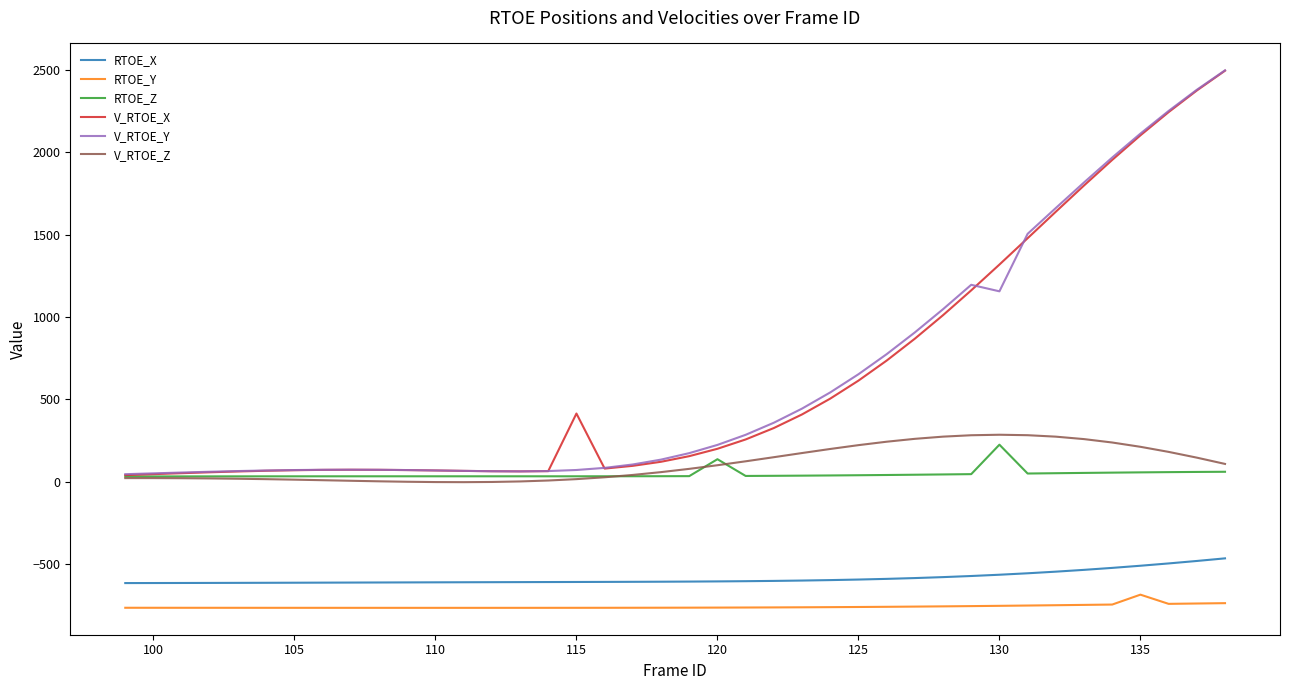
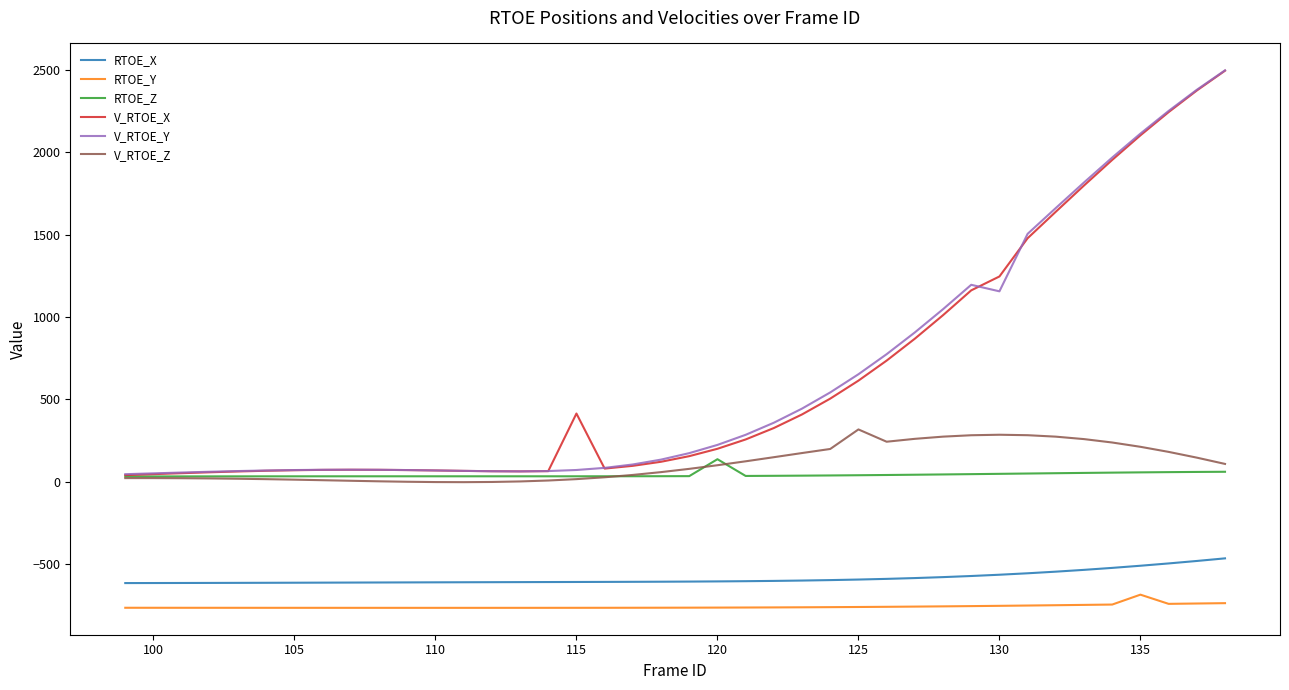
  {
    "RTOE_X": {
      "100": -620,
      "105": -610,
      "110": -610,
      "115": -610,
      "120": -610,
      "125": -590,
      "130": -570,
      "135": -510
    },
    "RTOE_Y": {
      "100": -770,
      "105": -770,
      "110": -770,
      "115": -770,
      "120": -770,
      "125": -760,
      "130": -750,
      "135": -690
    },
    "RTOE_Z": {
      "105": 30,
      "110": 30,
      "115": 30,
      "120": 140,
      "125": 40,
-     "130": 220,
+     "130": 50,
      "135": 60
    },
    "V_RTOE_X": {
      "115": 410,
      "120": 200,
      "125": 610,
-     "130": 1320
+     "130": 1250
    },
    "V_RTOE_Y": {
      "115": 70,
      "120": 220,
      "125": 650,
      "130": 1160
    },
    "V_RTOE_Z": {
      "105": 10,
      "110": 0,
      "115": 20,
      "120": 100,
-     "125": 220,
+     "125": 320,
      "130": 280,
      "135": 210
    }
  }
